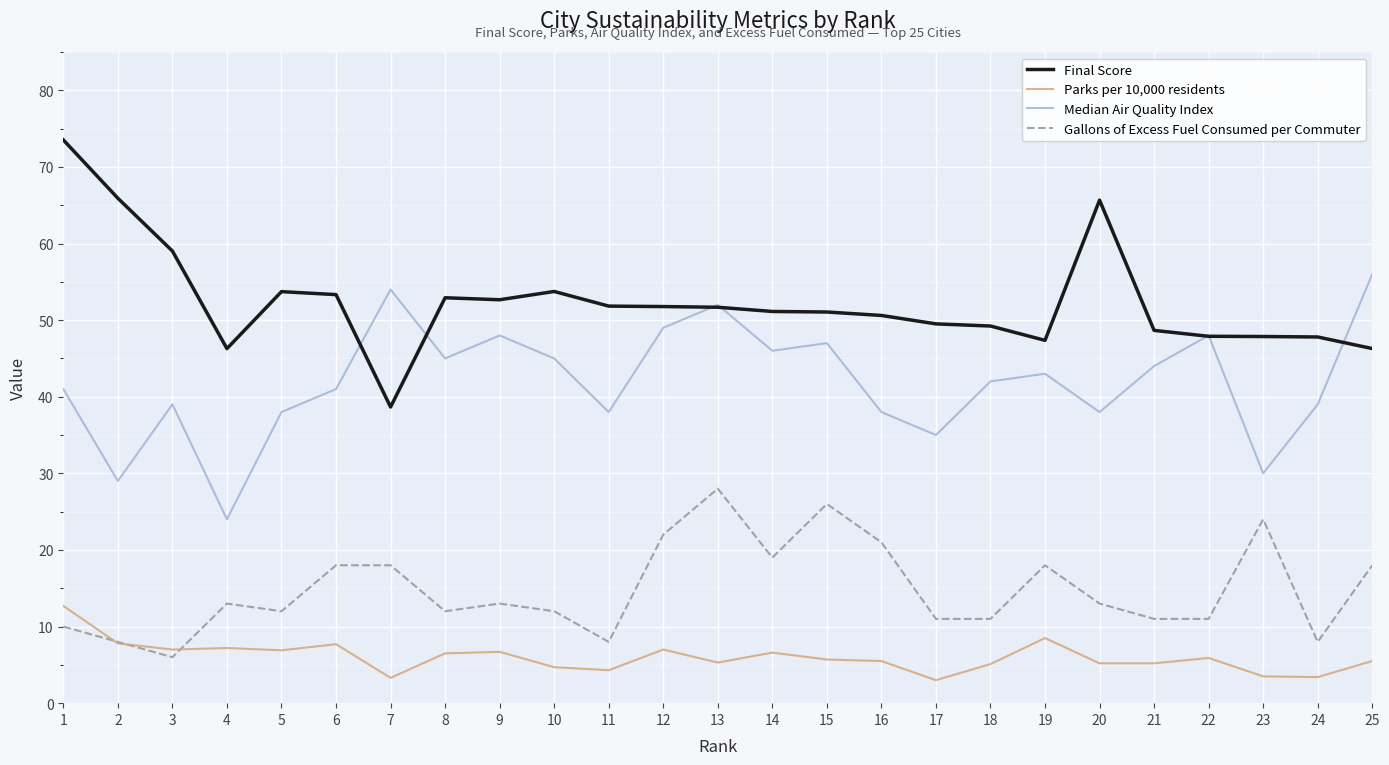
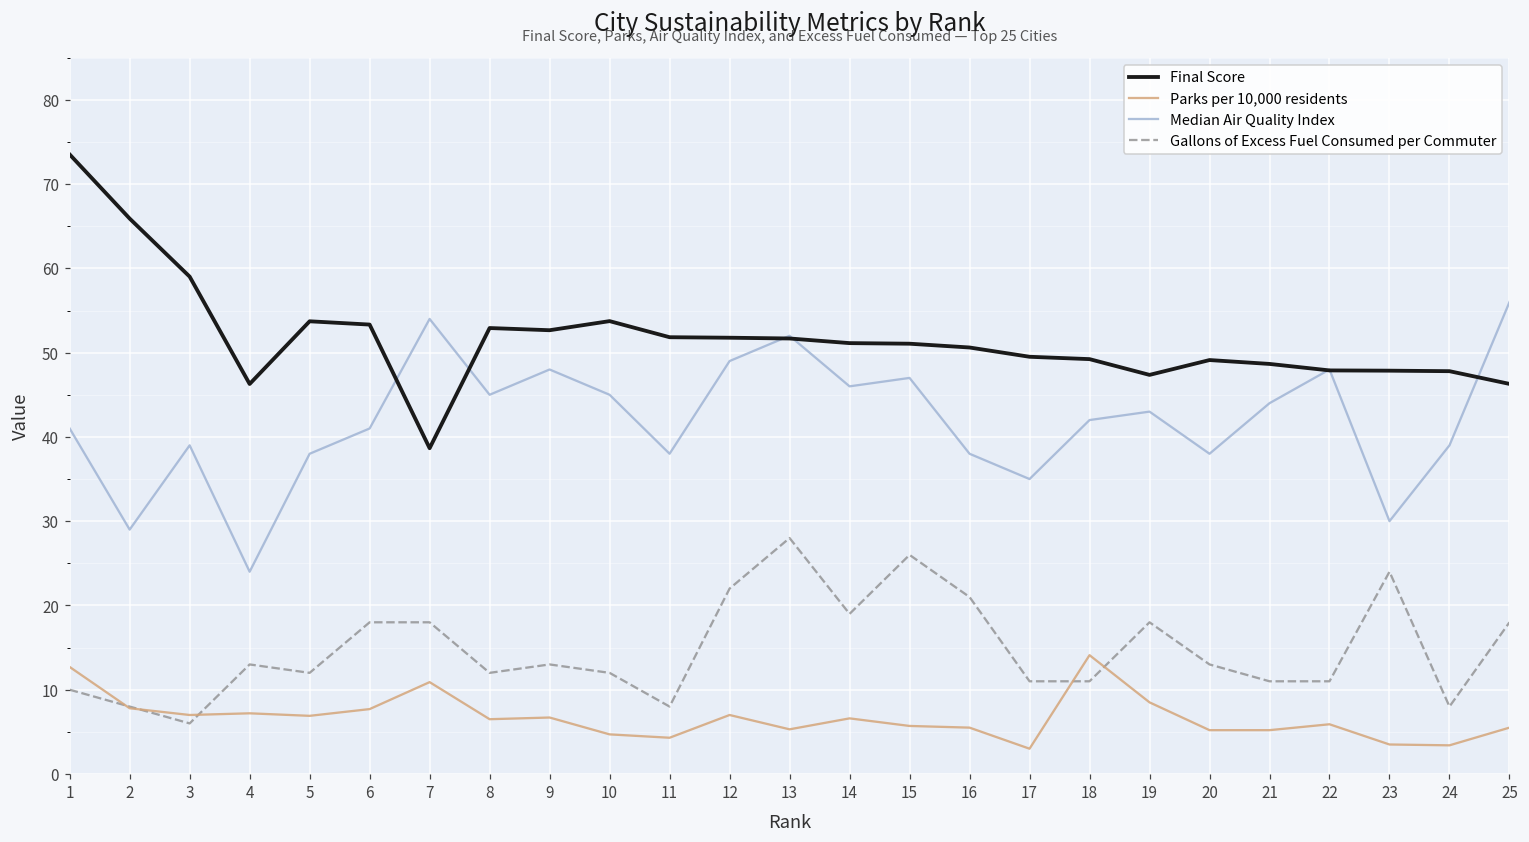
  {
    "Final Score": {
      "1": 74,
      "2": 66,
      "3": 59,
      "4": 46,
      "5": 54,
      "6": 53,
      "7": 39,
      "8": 53,
      "9": 53,
      "10": 54,
      "11": 52,
      "12": 52,
      "14": 51,
      "15": 51,
      "16": 51,
      "17": 50,
      "18": 49,
      "19": 47,
-     "20": 66,
+     "20": 49,
      "21": 49,
      "23": 48,
      "24": 48,
      "25": 46
    },
    "Parks per 10,000 residents": {
      "1": 13,
      "3": 7,
      "4": 7,
      "5": 7,
      "6": 8,
-     "7": 3,
+     "7": 11,
      "8": 7,
      "9": 7,
      "10": 5,
      "11": 4,
      "12": 7,
      "13": 5,
      "14": 7,
      "15": 6,
      "16": 6,
      "17": 3,
-     "18": 5,
+     "18": 14,
      "19": 9,
      "20": 5,
      "21": 5,
      "22": 6,
      "23": 4,
      "24": 3,
      "25": 6
    },
    "Median Air Quality Index": {
      "1": 41,
      "2": 29,
      "3": 39,
      "4": 24,
      "5": 38,
      "6": 41,
      "7": 54,
      "8": 45,
      "9": 48,
      "10": 45,
      "11": 38,
      "12": 49,
      "14": 46,
      "15": 47,
      "16": 38,
      "17": 35,
      "18": 42,
      "19": 43,
      "20": 38,
      "21": 44,
      "23": 30,
      "24": 39,
      "25": 56
    },
    "Gallons of Excess Fuel Consumed per Commuter": {
      "1": 10,
      "3": 6,
      "4": 13,
      "5": 12,
      "6": 18,
      "7": 18,
      "8": 12,
      "9": 13,
      "10": 12,
      "11": 8,
      "12": 22,
      "13": 28,
      "14": 19,
      "15": 26,
      "16": 21,
      "17": 11,
      "18": 11,
      "19": 18,
      "20": 13,
      "21": 11,
      "22": 11,
      "23": 24,
      "24": 8,
      "25": 18
    }
  }
